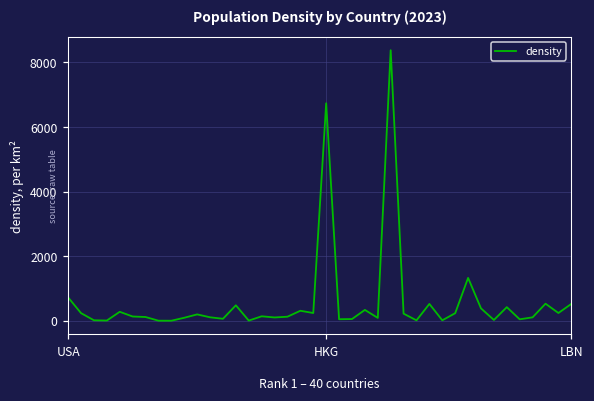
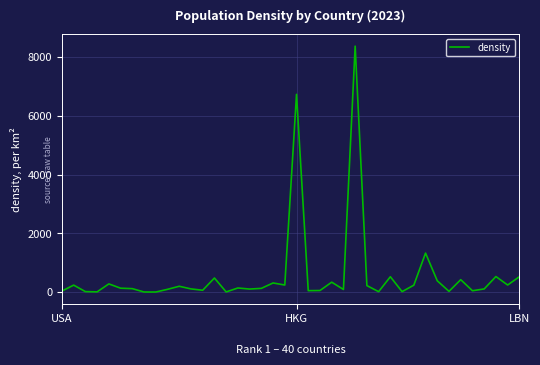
  {
-   "USA": 700,
+   "USA": 0,
    "HKG": 6700,
    "LBN": 500
  }
